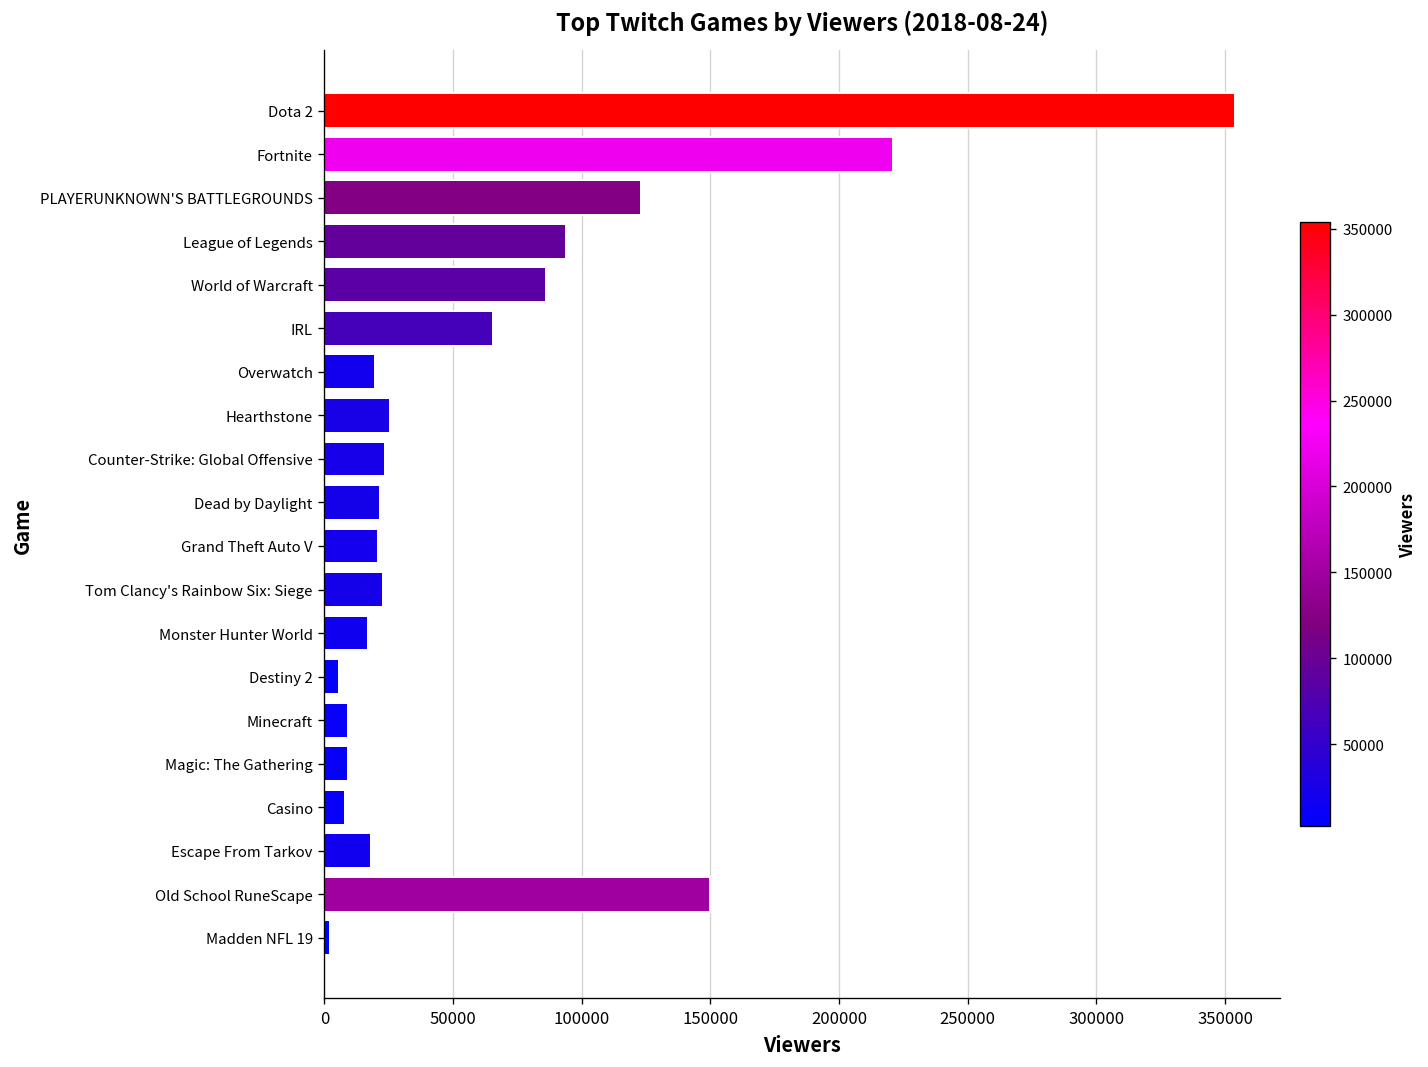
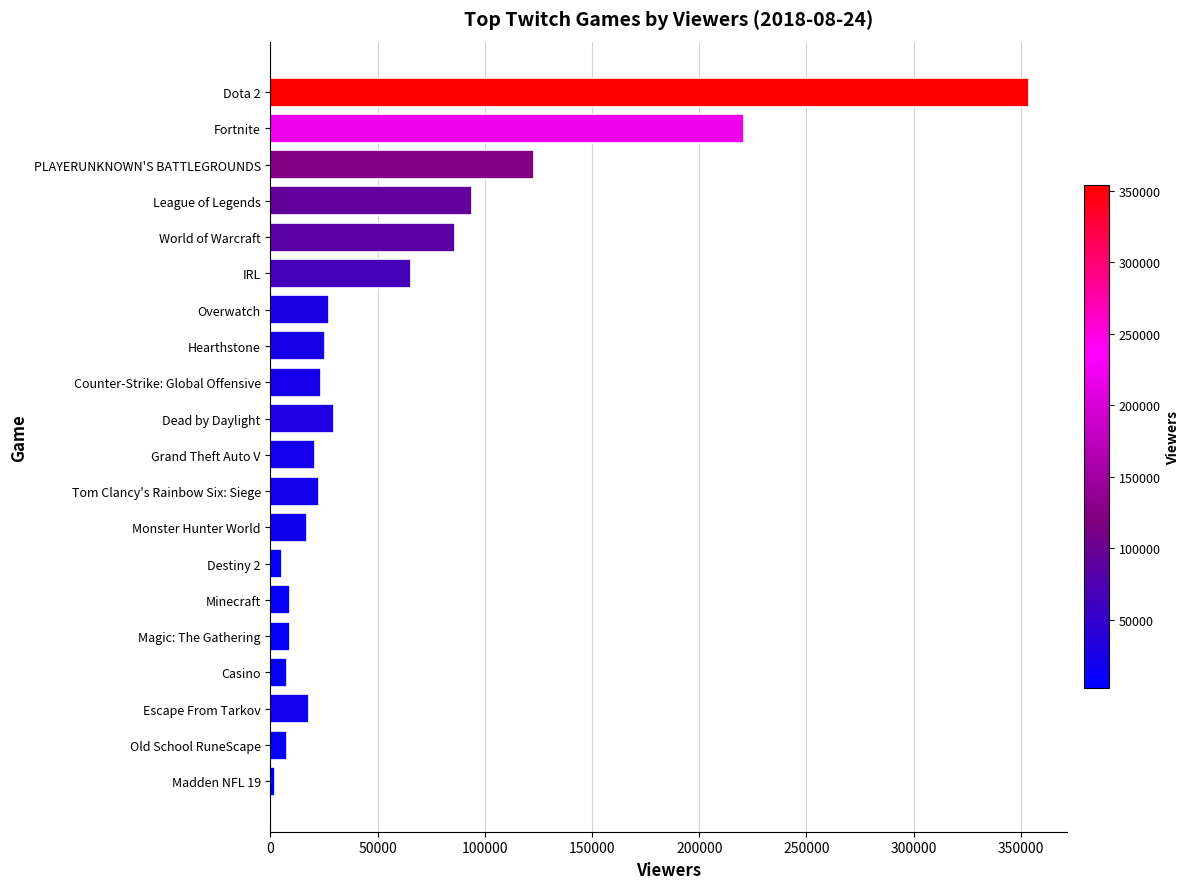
  {
    "Dota 2": 354000,
    "Fortnite": 221000,
    "PLAYERUNKNOWN'S BATTLEGROUNDS": 123000,
    "League of Legends": 94000,
    "World of Warcraft": 86000,
    "IRL": 66000,
-   "Overwatch": 20000,
+   "Overwatch": 27000,
    "Hearthstone": 26000,
    "Counter-Strike: Global Offensive": 23000,
-   "Dead by Daylight": 22000,
+   "Dead by Daylight": 29000,
    "Grand Theft Auto V": 21000,
    "Tom Clancy's Rainbow Six: Siege": 23000,
    "Monster Hunter World": 17000,
    "Destiny 2": 5000,
    "Minecraft": 9000,
    "Magic: The Gathering": 9000,
    "Casino": 8000,
    "Escape From Tarkov": 18000,
-   "Old School RuneScape": 150000,
+   "Old School RuneScape": 8000,
    "Madden NFL 19": 2000
  }
